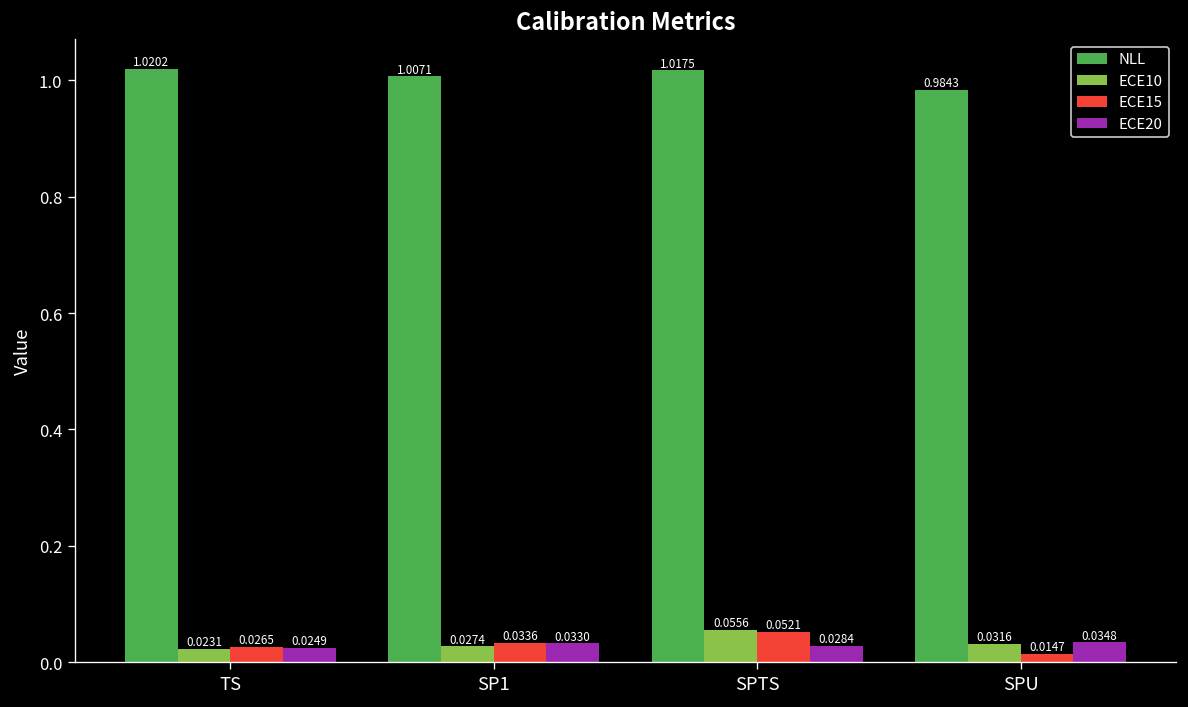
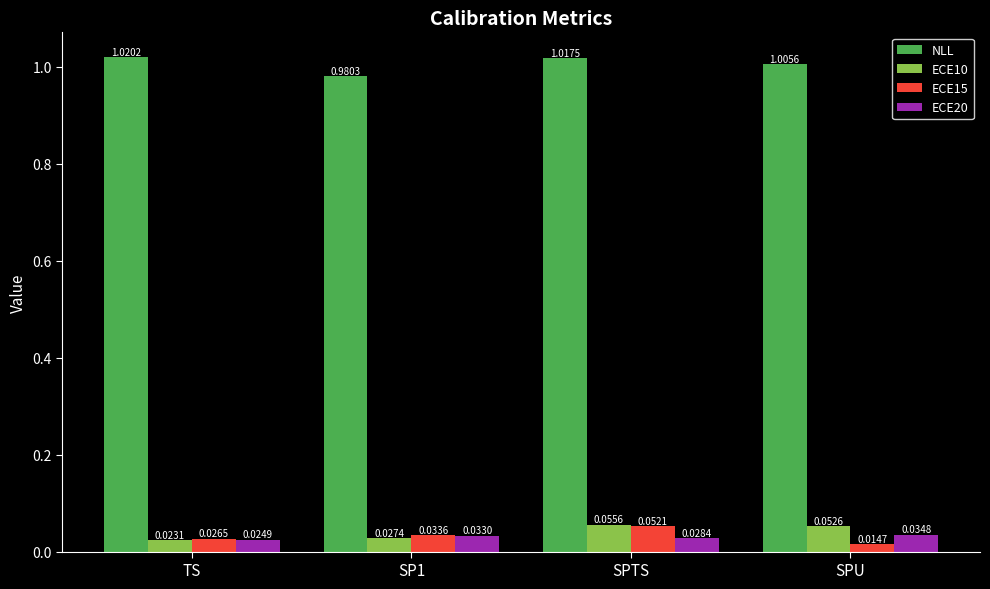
  {
    "NLL": {
      "TS": 1.0202,
-     "SP1": 1.0071,
+     "SP1": 0.9803,
      "SPTS": 1.0175,
-     "SPU": 0.9843
+     "SPU": 1.0056
    },
    "ECE10": {
      "TS": 0.0231,
      "SP1": 0.0274,
      "SPTS": 0.0556,
-     "SPU": 0.0316
+     "SPU": 0.0526
    },
    "ECE15": {
      "TS": 0.0265,
      "SP1": 0.0336,
      "SPTS": 0.0521,
      "SPU": 0.0147
    },
    "ECE20": {
      "TS": 0.0249,
      "SP1": 0.0330,
      "SPTS": 0.0284,
      "SPU": 0.0348
    }
  }
